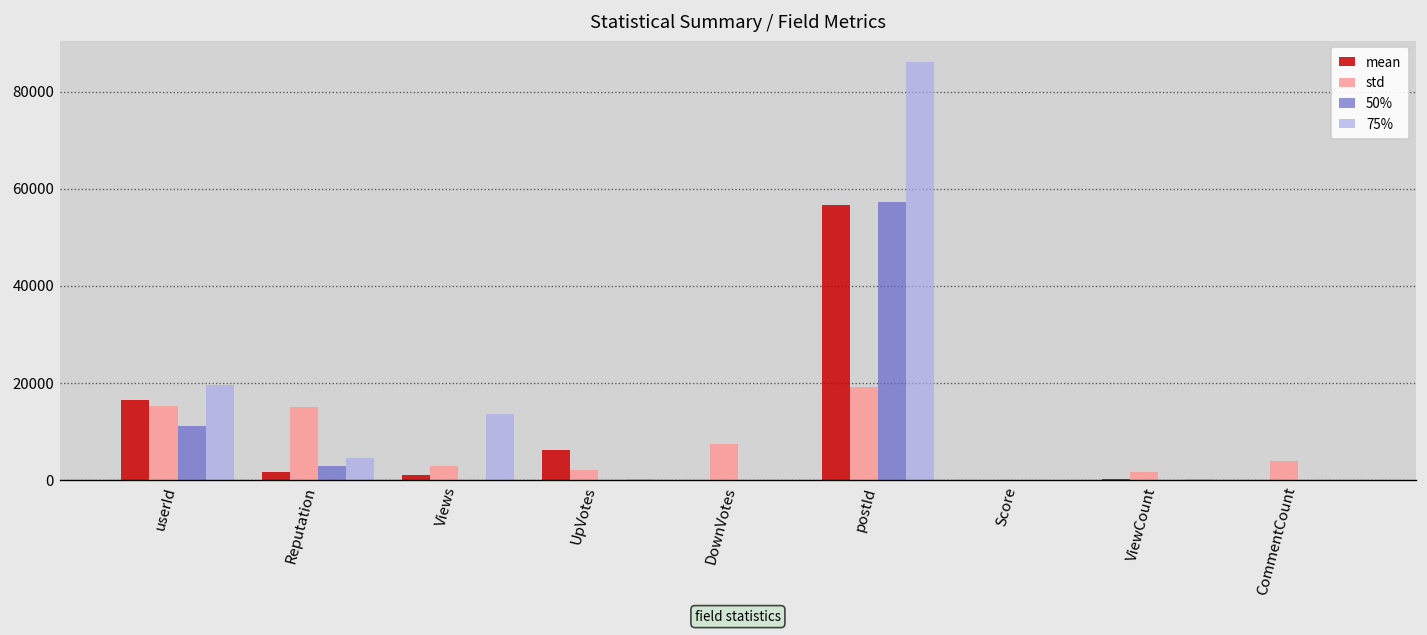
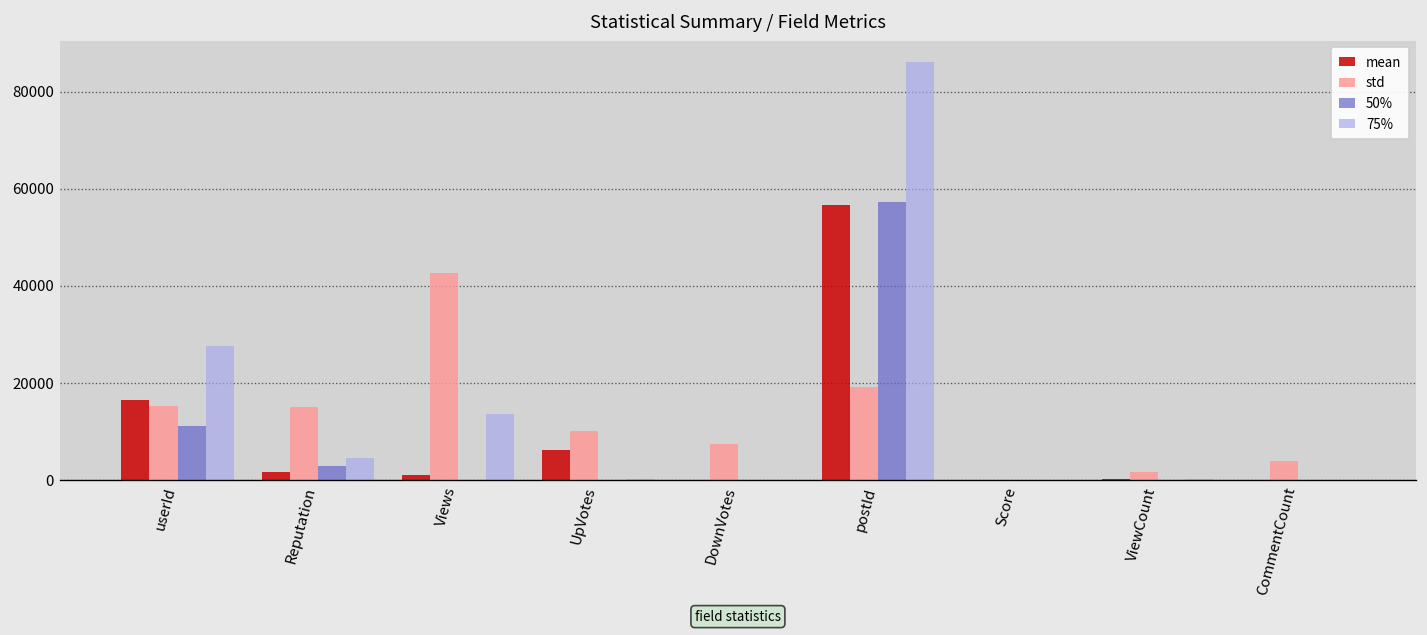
  {
    "mean": {
      "userId": 17000,
      "Reputation": 2000,
      "Views": 1000,
      "UpVotes": 6000,
      "postId": 57000
    },
    "std": {
      "userId": 15000,
      "Reputation": 15000,
-     "Views": 3000,
-     "UpVotes": 2000,
+     "Views": 43000,
+     "UpVotes": 10000,
      "DownVotes": 8000,
      "postId": 19000,
      "ViewCount": 2000,
      "CommentCount": 4000
    },
    "50%": {
      "userId": 11000,
      "Reputation": 3000,
      "DownVotes": 0,
      "postId": 57000,
      "ViewCount": 0
    },
    "75%": {
-     "userId": 20000,
+     "userId": 28000,
      "Reputation": 4000,
      "Views": 14000,
      "postId": 86000
    }
  }
